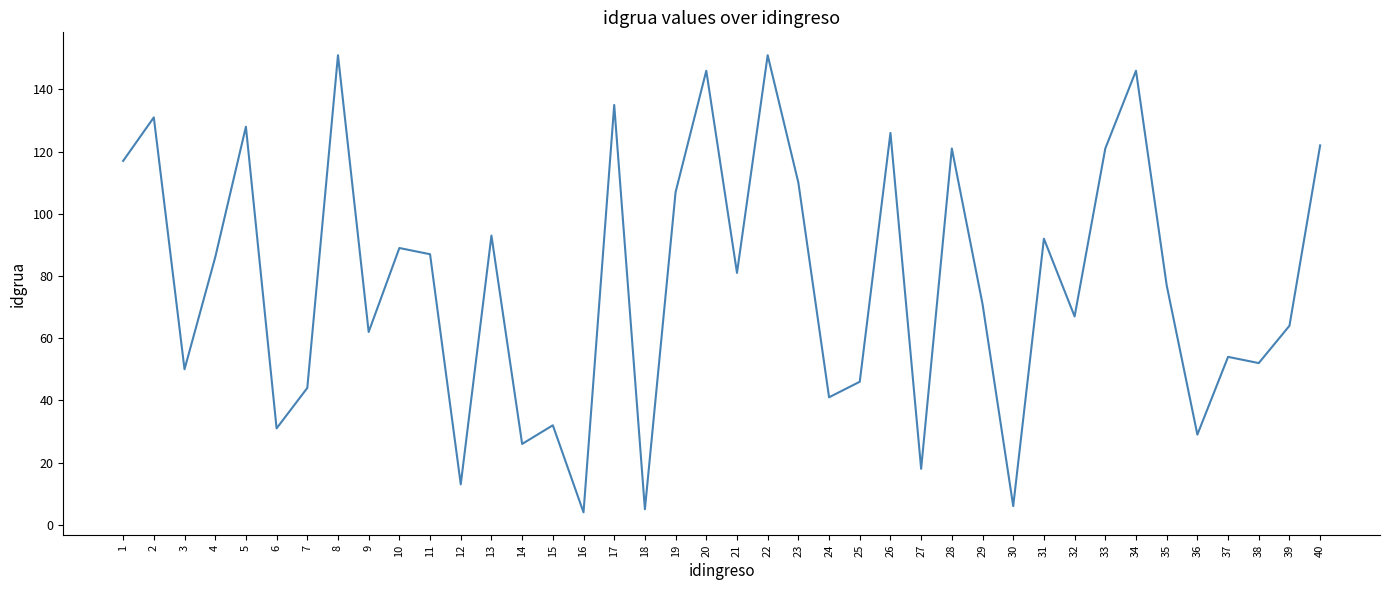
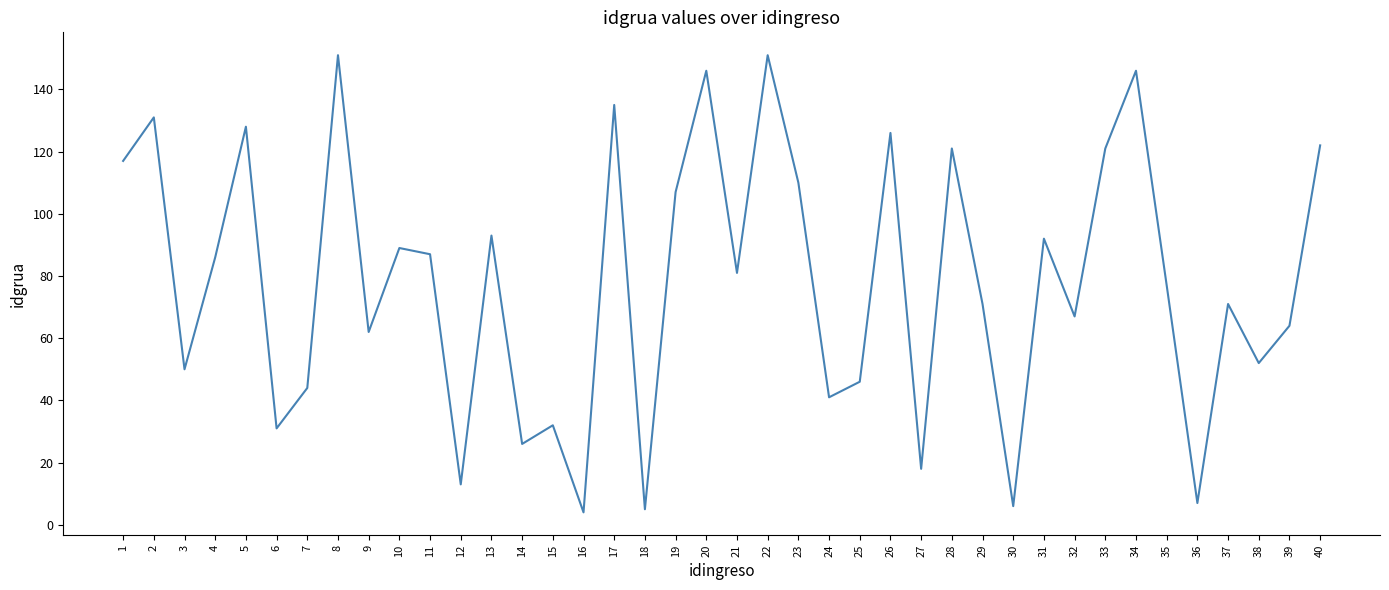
  {
    "1": 117,
    "2": 131,
    "3": 50,
    "4": 86,
    "5": 128,
    "6": 31,
    "7": 44,
    "8": 151,
    "9": 62,
    "10": 89,
    "11": 87,
    "12": 13,
    "13": 93,
    "14": 26,
    "15": 32,
    "16": 4,
    "17": 135,
    "18": 5,
    "19": 107,
    "20": 146,
    "21": 81,
    "22": 151,
    "23": 110,
    "24": 41,
    "25": 46,
    "26": 126,
    "27": 18,
    "28": 121,
    "29": 71,
    "30": 6,
    "31": 92,
    "32": 67,
    "33": 121,
    "34": 146,
    "35": 77,
-   "36": 29,
-   "37": 54,
+   "36": 7,
+   "37": 71,
    "38": 52,
    "39": 64,
    "40": 122
  }
